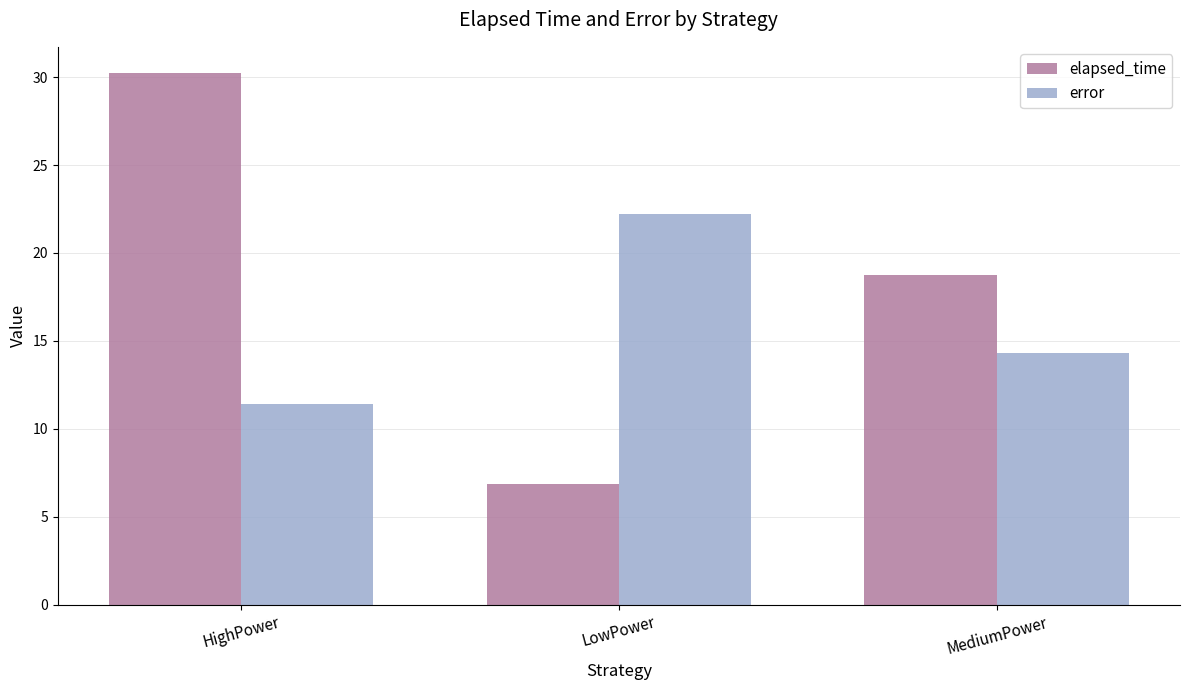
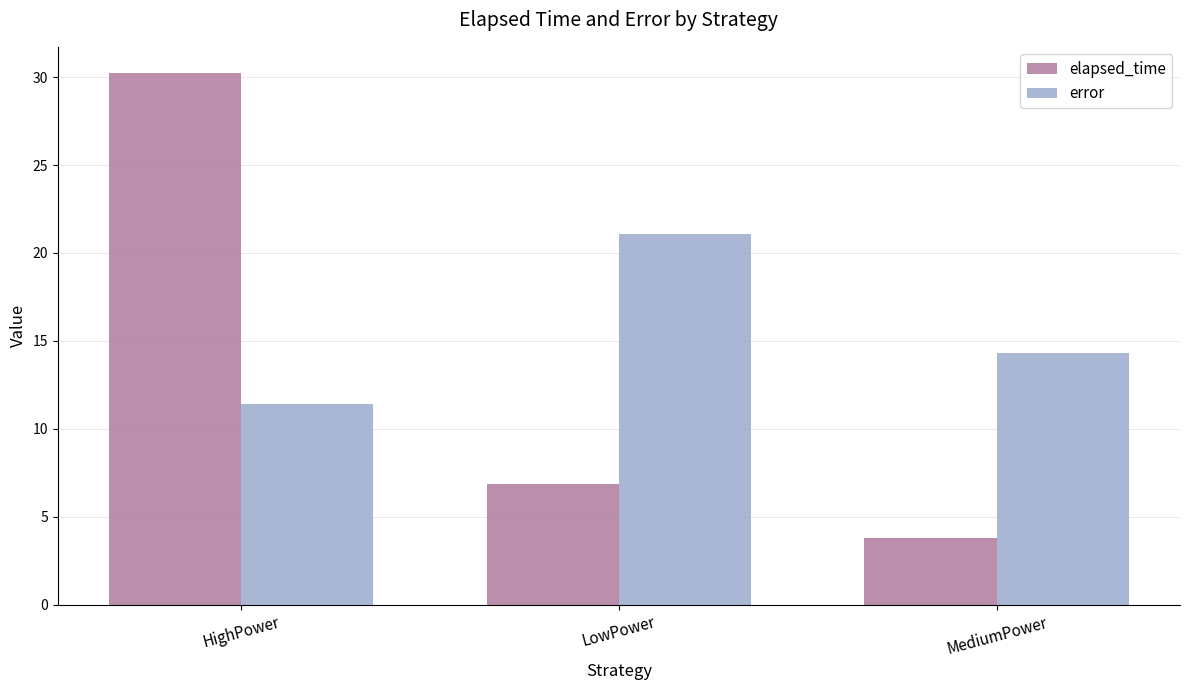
  {
    "elapsed_time": {
      "HighPower": 30.2,
      "LowPower": 6.8,
-     "MediumPower": 18.8
+     "MediumPower": 3.8
    },
    "error": {
      "HighPower": 11.4,
-     "LowPower": 22.2,
+     "LowPower": 21.1,
      "MediumPower": 14.3
    }
  }
